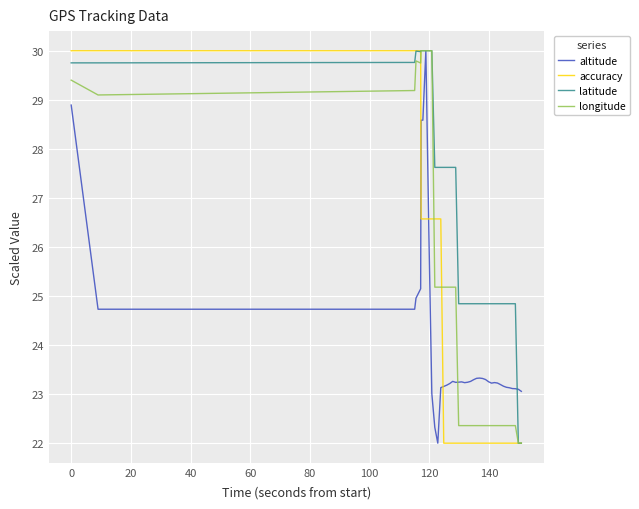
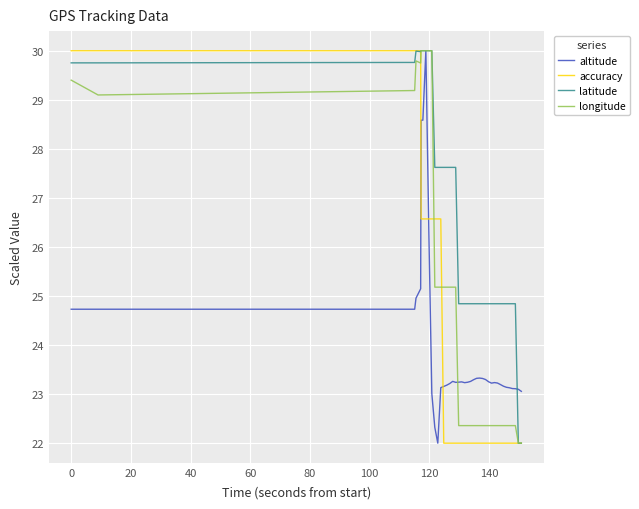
  {
    "altitude": {
-     "0": 28.9
+     "0": 24.7
    },
    "accuracy": {
      "0": 30.0
    },
    "latitude": {
      "0": 29.8
    },
    "longitude": {
      "0": 29.4
    }
  }
